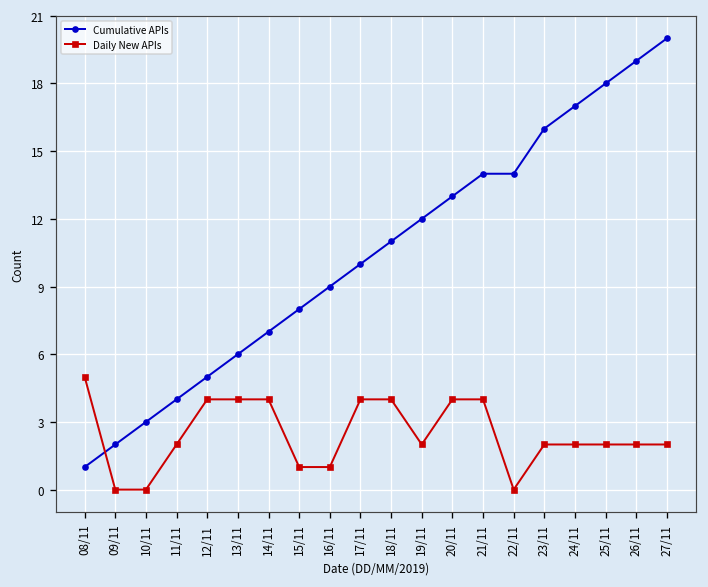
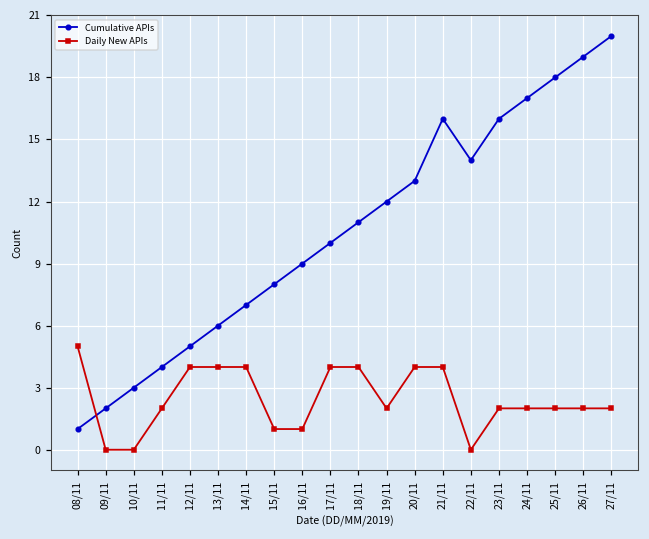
  {
    "Cumulative APIs": {
      "08/11": 1,
      "09/11": 2,
      "10/11": 3,
      "11/11": 4,
      "12/11": 5,
      "13/11": 6,
      "14/11": 7,
      "15/11": 8,
      "16/11": 9,
      "17/11": 10,
      "18/11": 11,
      "19/11": 12,
      "20/11": 13,
-     "21/11": 14,
+     "21/11": 16,
      "22/11": 14,
      "23/11": 16,
      "24/11": 17,
      "25/11": 18,
      "26/11": 19,
      "27/11": 20
    },
    "Daily New APIs": {
      "08/11": 5,
      "09/11": 0,
      "10/11": 0,
      "11/11": 2,
      "12/11": 4,
      "13/11": 4,
      "14/11": 4,
      "15/11": 1,
      "16/11": 1,
      "17/11": 4,
      "18/11": 4,
      "19/11": 2,
      "20/11": 4,
      "21/11": 4,
      "22/11": 0,
      "23/11": 2,
      "24/11": 2,
      "25/11": 2,
      "26/11": 2,
      "27/11": 2
    }
  }
